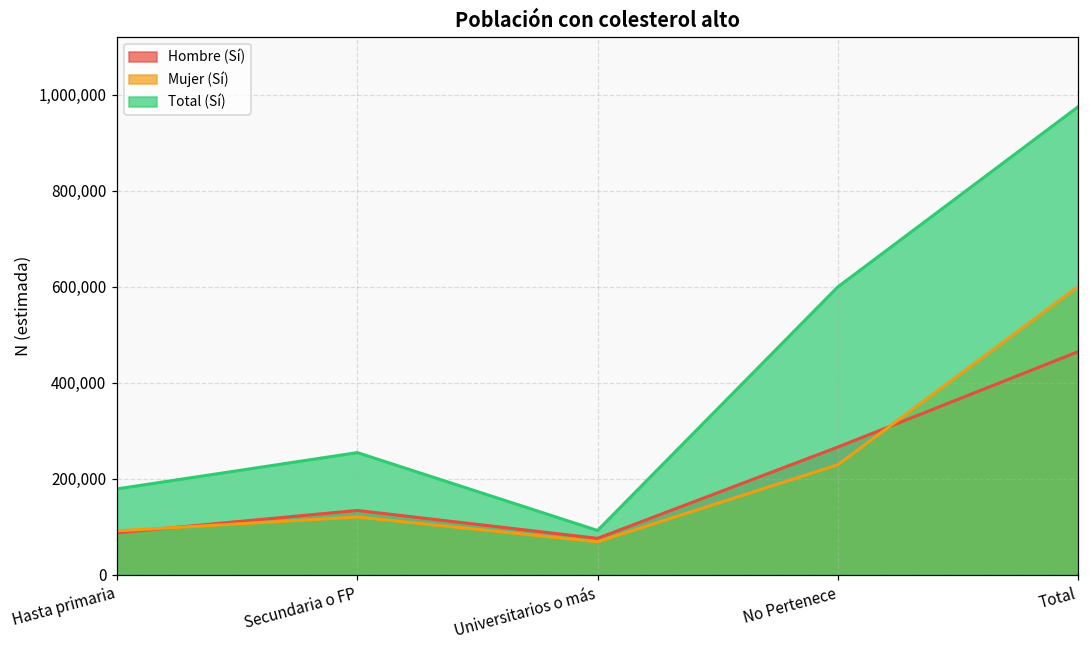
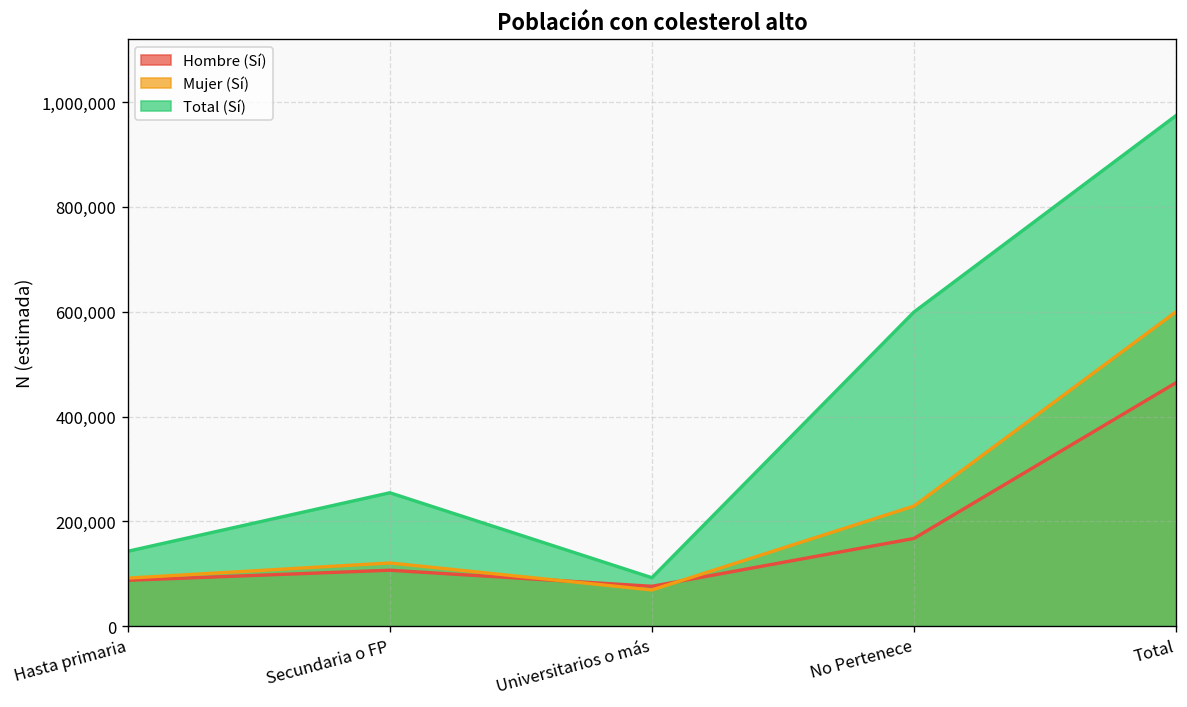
  {
    "Hombre (Sí)": {
-     "Secundaria o FP": "130,000",
+     "Secundaria o FP": "110,000",
      "Universitarios o más": "80,000",
-     "No Pertenece": "270,000",
+     "No Pertenece": "170,000",
      "Total": "460,000"
    },
    "Mujer (Sí)": {
      "Secundaria o FP": "120,000",
      "Universitarios o más": "70,000",
      "No Pertenece": "230,000",
      "Total": "600,000"
    },
    "Total (Sí)": {
-     "Hasta primaria": "180,000",
+     "Hasta primaria": "140,000",
      "Secundaria o FP": "250,000",
      "Universitarios o más": "90,000",
      "No Pertenece": "600,000",
      "Total": "970,000"
    }
  }
